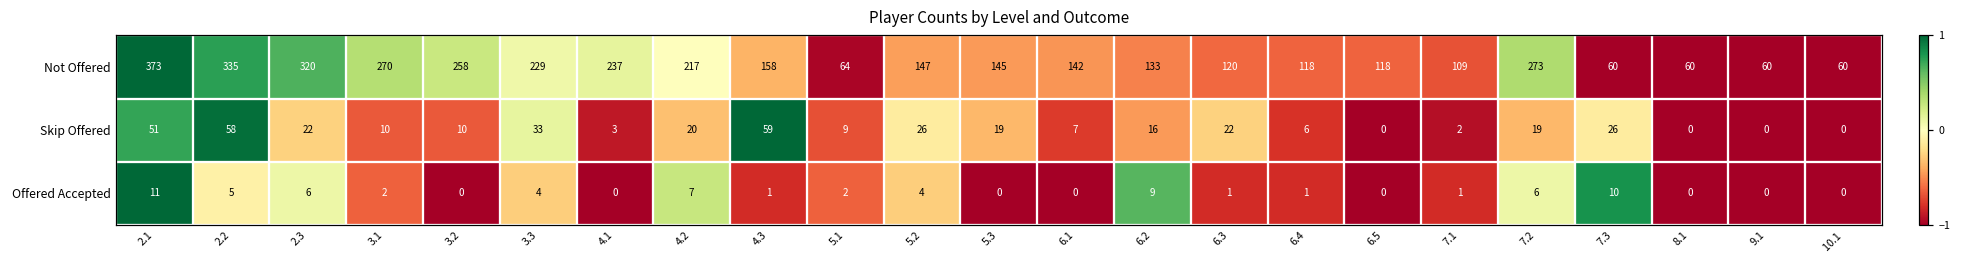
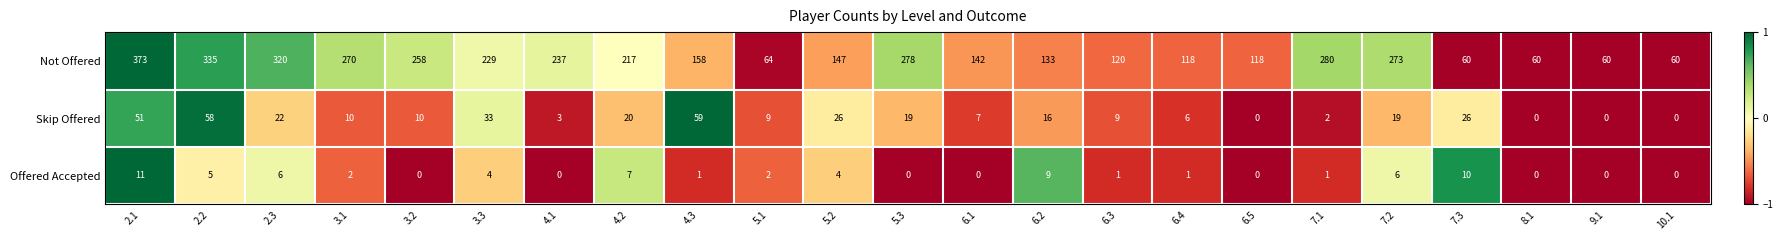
  {
    "Not Offered": {
      "2.1": 373,
      "2.2": 335,
      "2.3": 320,
      "3.1": 270,
      "3.2": 258,
      "3.3": 229,
      "4.1": 237,
      "4.2": 217,
      "4.3": 158,
      "5.1": 64,
      "5.2": 147,
-     "5.3": 145,
+     "5.3": 278,
      "6.1": 142,
      "6.2": 133,
      "6.3": 120,
      "6.4": 118,
      "6.5": 118,
-     "7.1": 109,
+     "7.1": 280,
      "7.2": 273,
      "7.3": 60,
      "8.1": 60,
      "9.1": 60,
      "10.1": 60
    },
    "Skip Offered": {
      "2.1": 51,
      "2.2": 58,
      "2.3": 22,
      "3.1": 10,
      "3.2": 10,
      "3.3": 33,
      "4.1": 3,
      "4.2": 20,
      "4.3": 59,
      "5.1": 9,
      "5.2": 26,
      "5.3": 19,
      "6.1": 7,
      "6.2": 16,
-     "6.3": 22,
+     "6.3": 9,
      "6.4": 6,
      "6.5": 0,
      "7.1": 2,
      "7.2": 19,
      "7.3": 26,
      "8.1": 0,
      "9.1": 0,
      "10.1": 0
    },
    "Offered Accepted": {
      "2.1": 11,
      "2.2": 5,
      "2.3": 6,
      "3.1": 2,
      "3.2": 0,
      "3.3": 4,
      "4.1": 0,
      "4.2": 7,
      "4.3": 1,
      "5.1": 2,
      "5.2": 4,
      "5.3": 0,
      "6.1": 0,
      "6.2": 9,
      "6.3": 1,
      "6.4": 1,
      "6.5": 0,
      "7.1": 1,
      "7.2": 6,
      "7.3": 10,
      "8.1": 0,
      "9.1": 0,
      "10.1": 0
    }
  }
